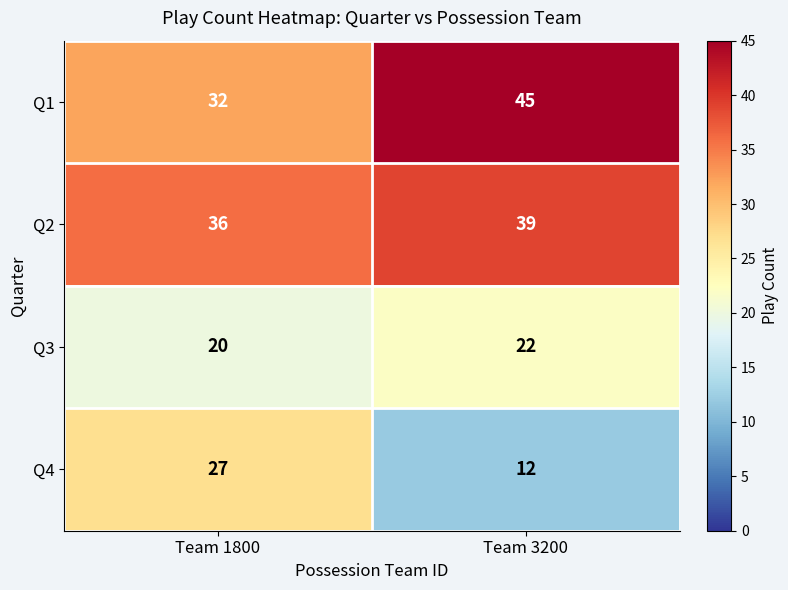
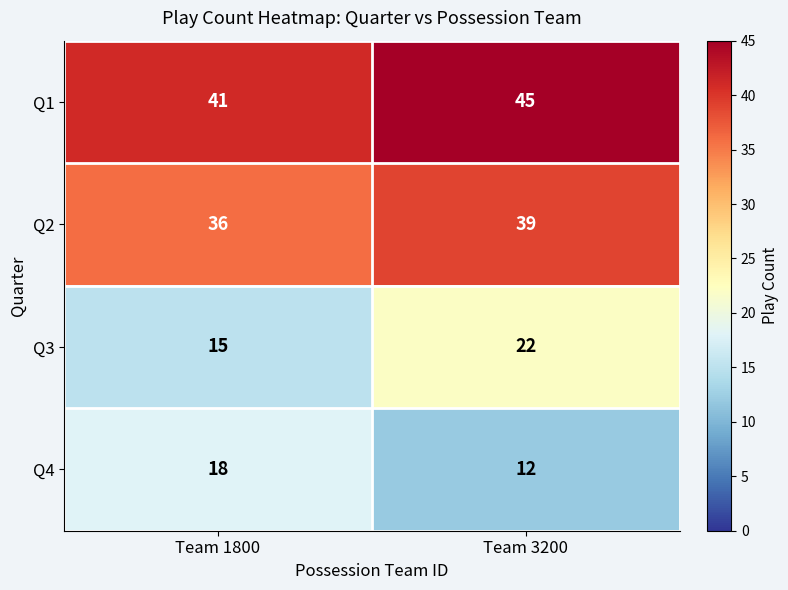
  {
    "Q1": {
-     "Team 1800": 32,
+     "Team 1800": 41,
      "Team 3200": 45
    },
    "Q2": {
      "Team 1800": 36,
      "Team 3200": 39
    },
    "Q3": {
-     "Team 1800": 20,
+     "Team 1800": 15,
      "Team 3200": 22
    },
    "Q4": {
-     "Team 1800": 27,
+     "Team 1800": 18,
      "Team 3200": 12
    }
  }
